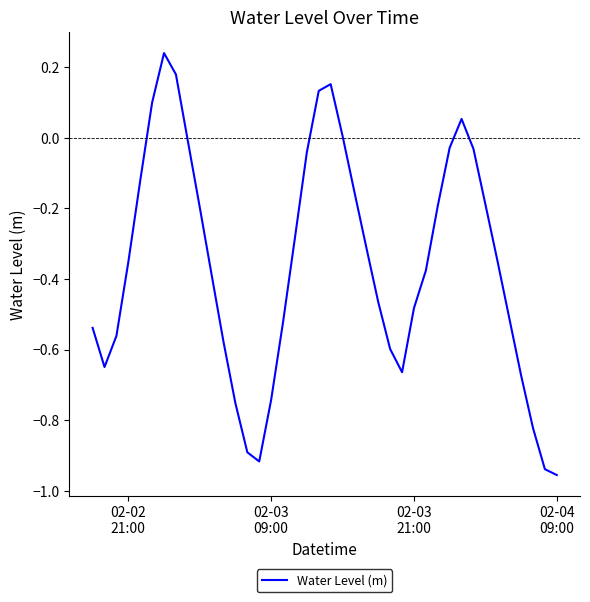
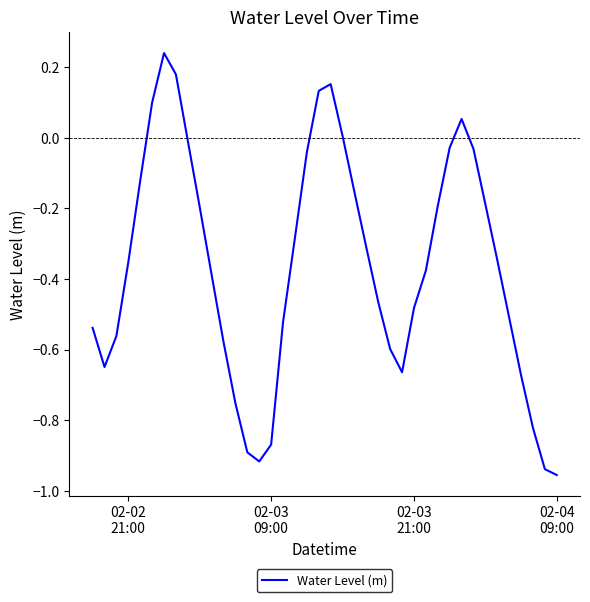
  {
    "02-02 21:00": -0.35,
-   "02-03 09:00": -0.74,
+   "02-03 09:00": -0.87,
    "02-03 21:00": -0.48,
    "02-04 09:00": -0.95
  }
